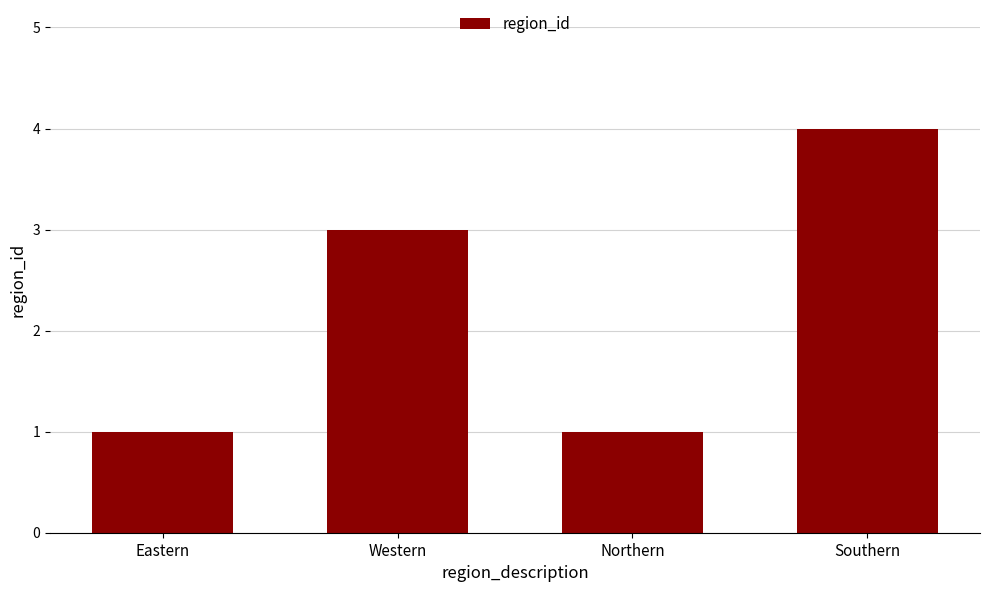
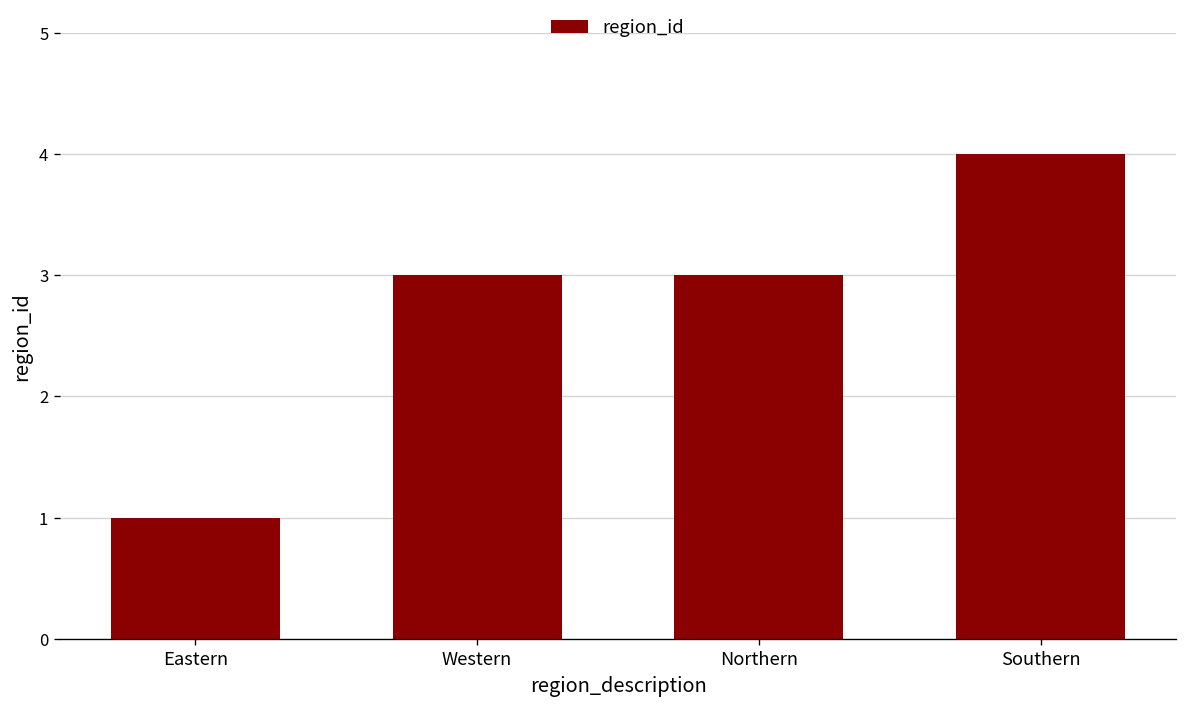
  {
    "Eastern": 1,
    "Western": 3,
-   "Northern": 1,
+   "Northern": 3,
    "Southern": 4
  }
